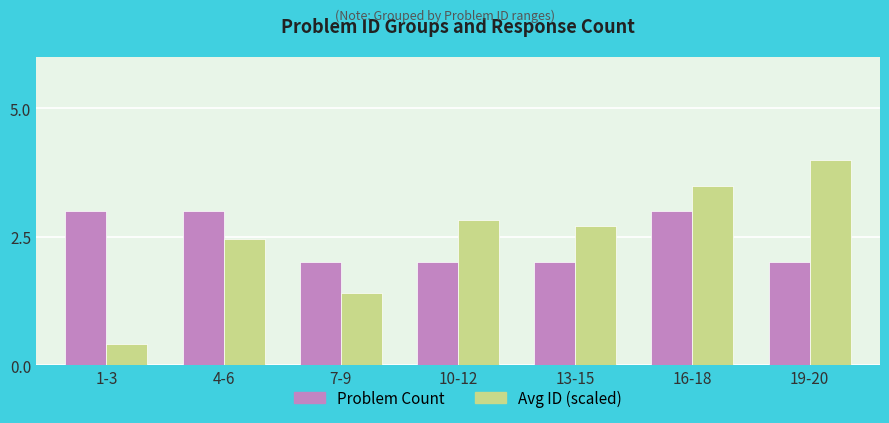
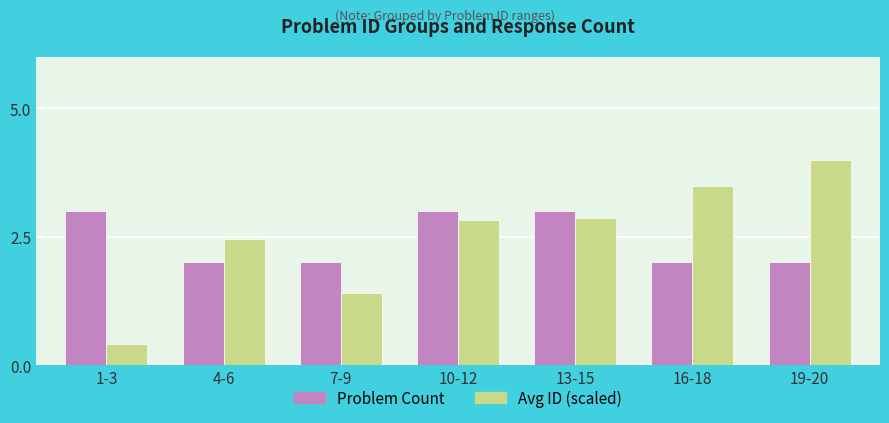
  {
    "Problem Count": {
      "1-3": 3,
-     "4-6": 3,
+     "4-6": 2,
      "7-9": 2,
-     "10-12": 2,
-     "13-15": 2,
-     "16-18": 3,
+     "10-12": 3,
+     "13-15": 3,
+     "16-18": 2,
      "19-20": 2
    },
    "Avg ID (scaled)": {
      "1-3": 0.4,
      "4-6": 2.5,
      "7-9": 1.4,
      "10-12": 2.8,
-     "13-15": 2.7,
+     "13-15": 2.9,
      "16-18": 3.5,
      "19-20": 4.0
    }
  }
